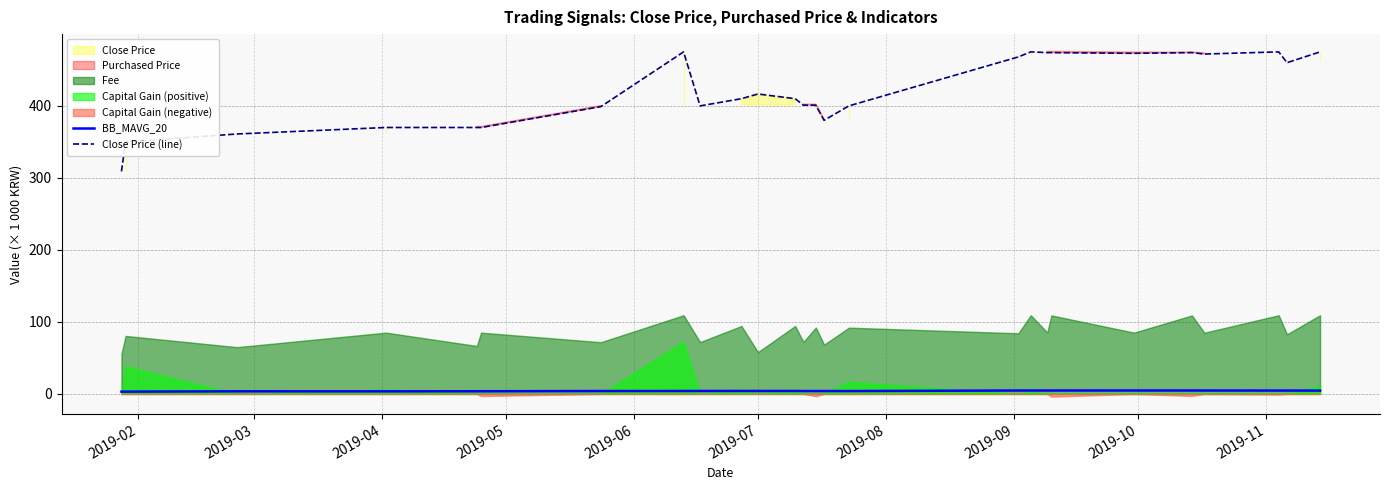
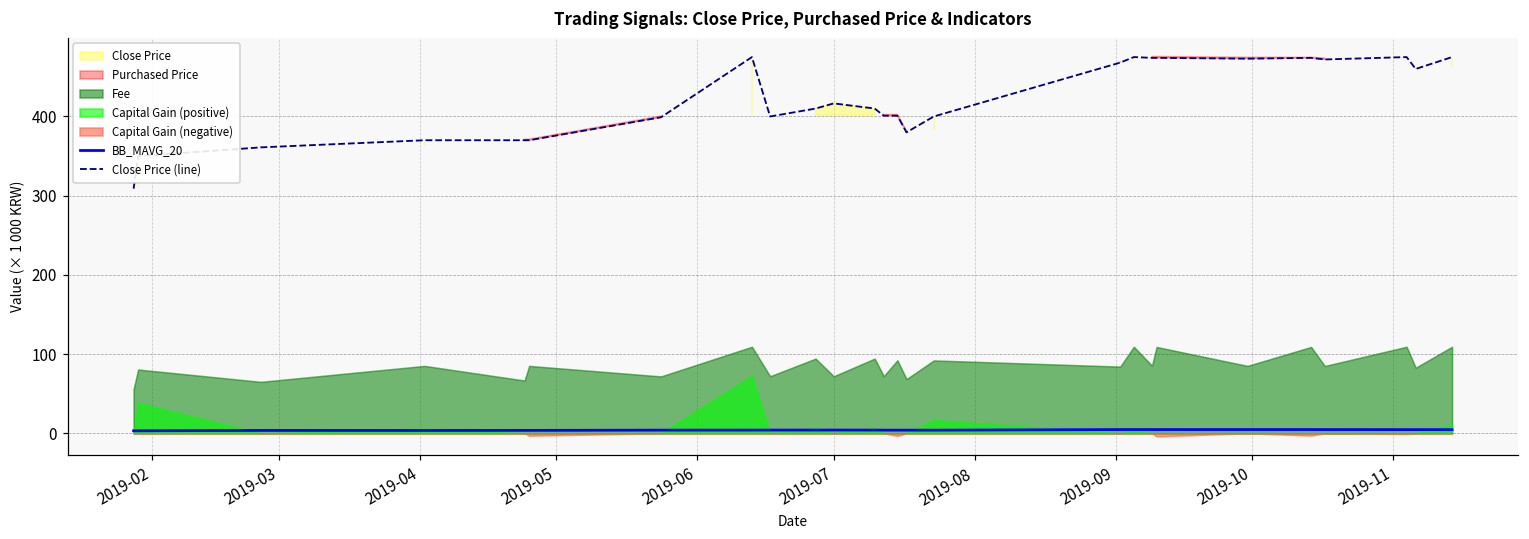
  {
    "BB_MAVG_20": {
      "2019-07": 0
    },
    "Close Price (line)": {
      "2019-07": 420
    },
    "Fee": {
-     "2019-07": 60
+     "2019-07": 70
    }
  }
